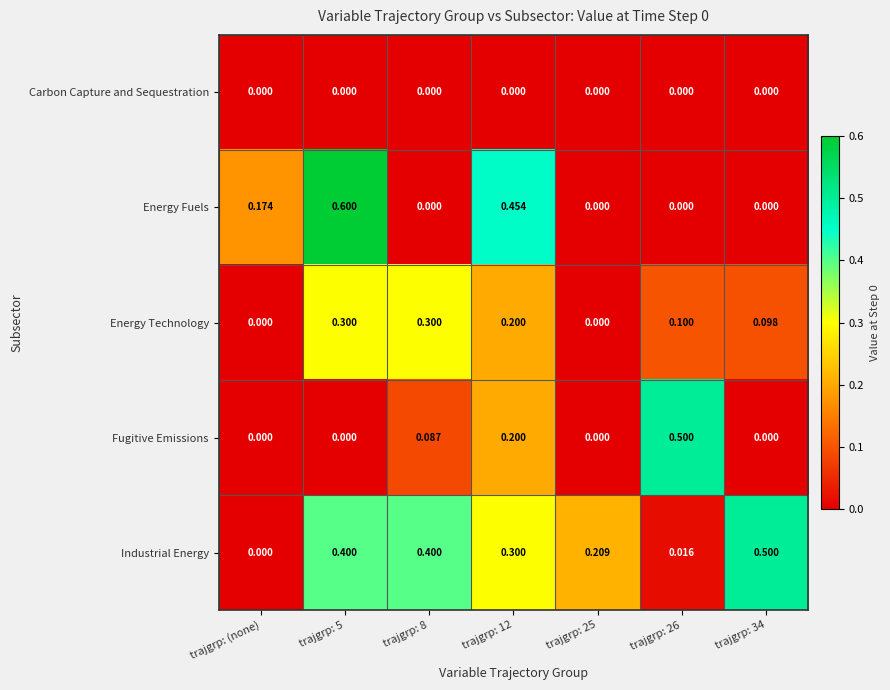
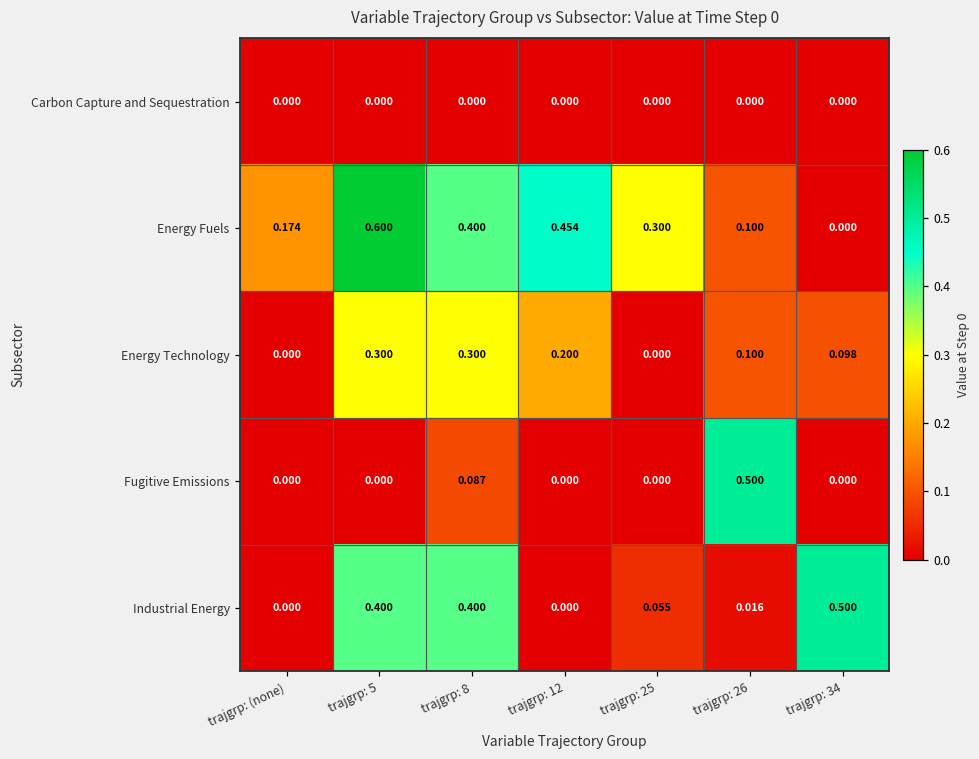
  {
    "Carbon Capture and Sequestration": {
      "trajgrp: (none)": 0.000,
      "trajgrp: 5": 0.000,
      "trajgrp: 8": 0.000,
      "trajgrp: 12": 0.000,
      "trajgrp: 25": 0.000,
      "trajgrp: 26": 0.000,
      "trajgrp: 34": 0.000
    },
    "Energy Fuels": {
      "trajgrp: (none)": 0.174,
      "trajgrp: 5": 0.600,
-     "trajgrp: 8": 0.000,
+     "trajgrp: 8": 0.400,
      "trajgrp: 12": 0.454,
-     "trajgrp: 25": 0.000,
-     "trajgrp: 26": 0.000,
+     "trajgrp: 25": 0.300,
+     "trajgrp: 26": 0.100,
      "trajgrp: 34": 0.000
    },
    "Energy Technology": {
      "trajgrp: (none)": 0.000,
      "trajgrp: 5": 0.300,
      "trajgrp: 8": 0.300,
      "trajgrp: 12": 0.200,
      "trajgrp: 25": 0.000,
      "trajgrp: 26": 0.100,
      "trajgrp: 34": 0.098
    },
    "Fugitive Emissions": {
      "trajgrp: (none)": 0.000,
      "trajgrp: 5": 0.000,
      "trajgrp: 8": 0.087,
-     "trajgrp: 12": 0.200,
+     "trajgrp: 12": 0.000,
      "trajgrp: 25": 0.000,
      "trajgrp: 26": 0.500,
      "trajgrp: 34": 0.000
    },
    "Industrial Energy": {
      "trajgrp: (none)": 0.000,
      "trajgrp: 5": 0.400,
      "trajgrp: 8": 0.400,
-     "trajgrp: 12": 0.300,
-     "trajgrp: 25": 0.209,
+     "trajgrp: 12": 0.000,
+     "trajgrp: 25": 0.055,
      "trajgrp: 26": 0.016,
      "trajgrp: 34": 0.500
    }
  }
